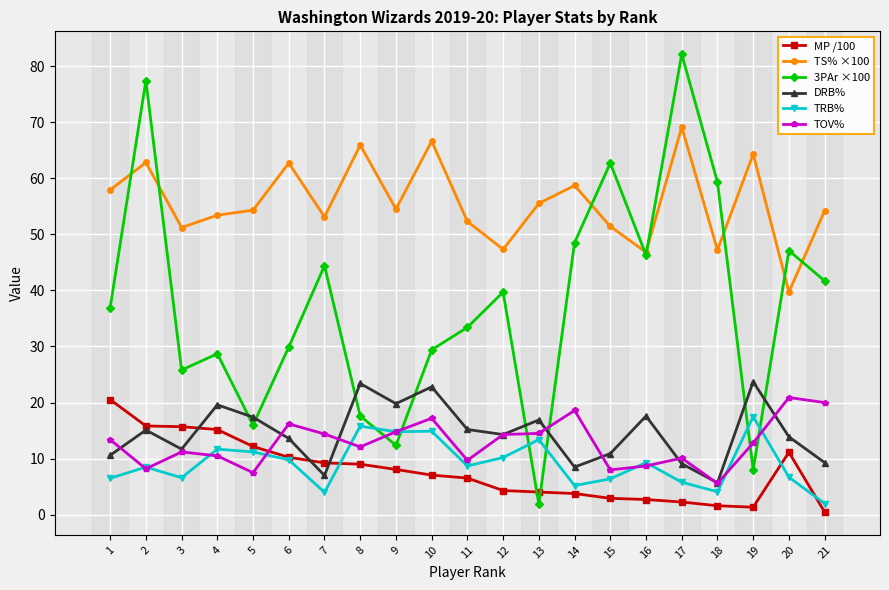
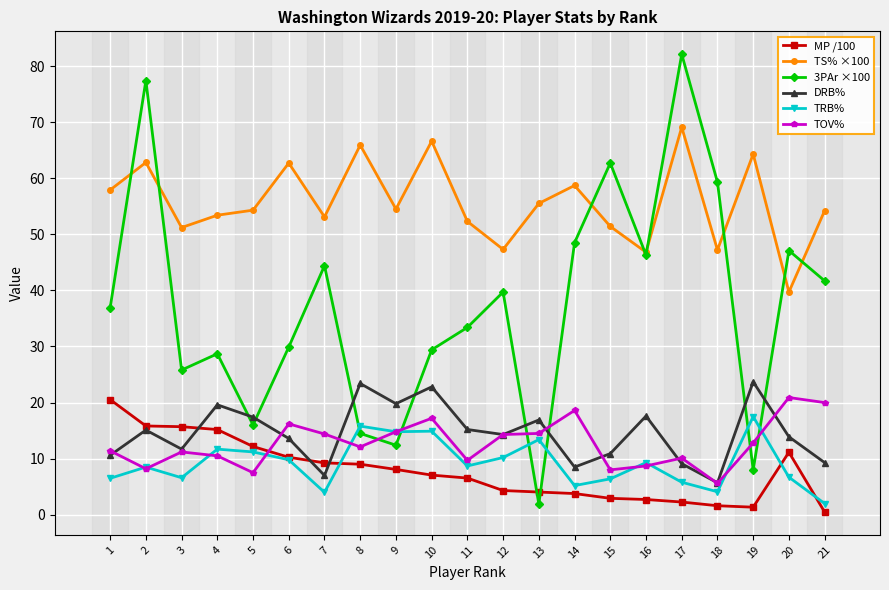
  {
    "MP /100": {
      "1": 21,
      "2": 16,
      "3": 16,
      "4": 15,
      "5": 12,
      "7": 9,
      "8": 9,
      "9": 8,
      "10": 7,
      "11": 7,
      "12": 4,
      "13": 4,
      "14": 4,
      "15": 3,
      "16": 3,
      "17": 2,
      "18": 2,
      "19": 1,
      "20": 11,
      "21": 0
    },
    "TS% ×100": {
      "1": 58,
      "2": 63,
      "3": 51,
      "4": 53,
      "5": 54,
      "6": 63,
      "7": 53,
      "8": 66,
      "9": 55,
      "10": 67,
      "11": 52,
      "12": 47,
      "13": 56,
      "14": 59,
      "15": 51,
      "16": 47,
      "17": 69,
      "18": 47,
      "19": 64,
      "20": 40,
      "21": 54
    },
    "3PAr ×100": {
      "1": 37,
      "2": 77,
      "3": 26,
      "4": 29,
      "5": 16,
      "6": 30,
      "7": 44,
-     "8": 18,
+     "8": 14,
      "9": 12,
      "10": 29,
      "11": 33,
      "12": 40,
      "13": 2,
      "14": 49,
      "15": 63,
      "16": 46,
      "17": 82,
      "18": 59,
      "19": 8,
      "20": 47,
      "21": 42
    },
    "DRB%": {
      "1": 11,
      "2": 15,
      "3": 12,
      "4": 20,
      "5": 17,
      "6": 14,
      "7": 7,
      "8": 23,
      "9": 20,
      "10": 23,
      "11": 15,
      "13": 17,
      "14": 9,
      "15": 11,
      "16": 18,
      "17": 9,
      "19": 24,
      "20": 14,
      "21": 9
    },
    "TRB%": {
      "1": 7,
      "3": 7,
      "4": 12,
      "5": 11,
      "7": 4,
      "8": 16,
      "10": 15,
      "11": 9,
      "12": 10,
      "13": 13,
      "14": 5,
      "15": 6,
      "16": 9,
      "17": 6,
      "18": 4,
      "19": 18,
      "20": 7,
      "21": 2
    },
    "TOV%": {
-     "1": 13,
+     "1": 11,
      "3": 11,
      "4": 11,
      "5": 8,
      "6": 16,
      "7": 14,
      "8": 12,
      "10": 17,
      "11": 10,
      "13": 15,
      "14": 19,
      "15": 8,
      "16": 9,
      "17": 10,
      "19": 13,
      "20": 21,
      "21": 20
    }
  }
